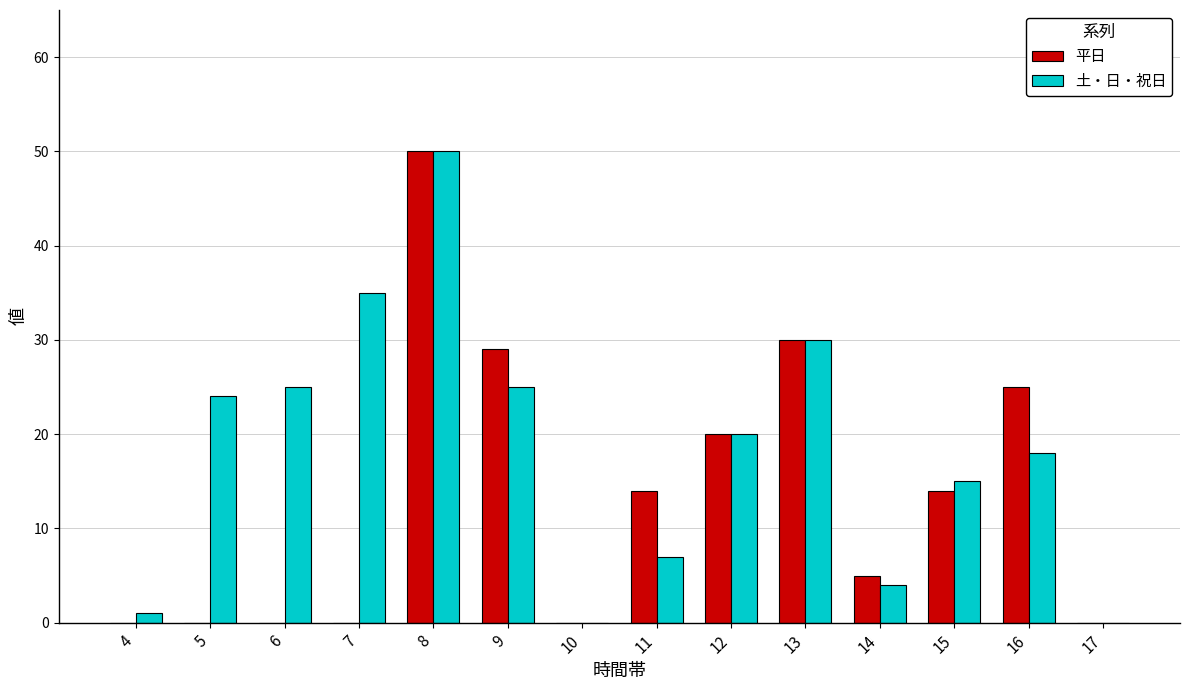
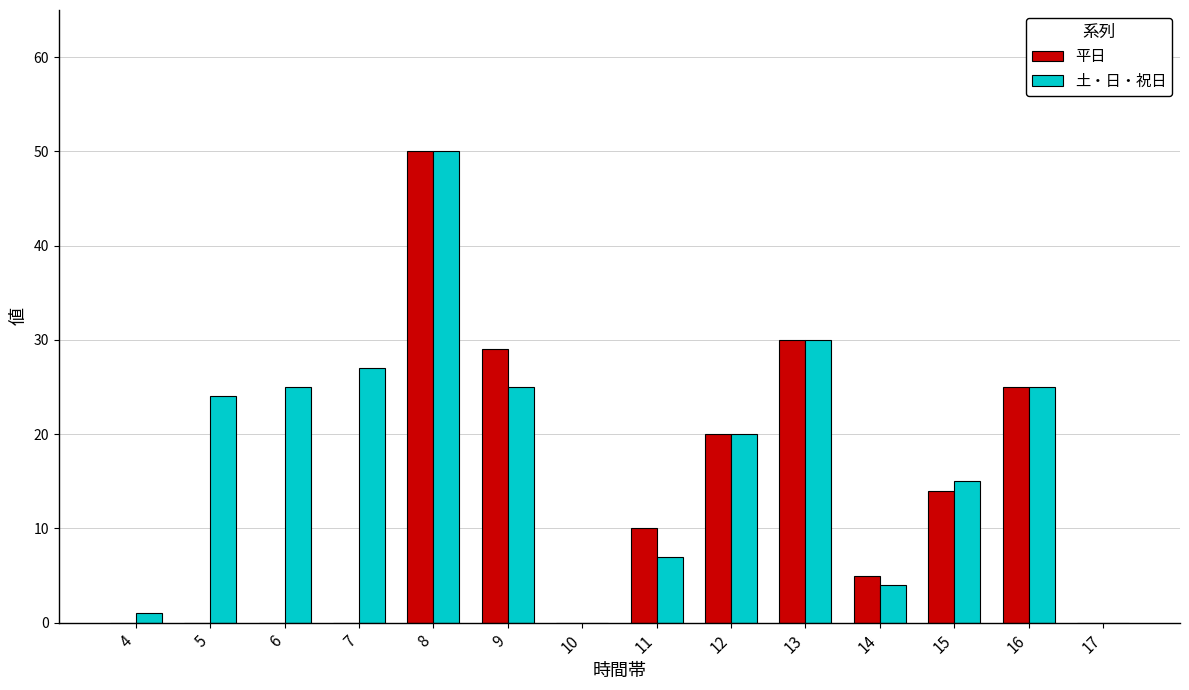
  {
    "平日": {
      "4": 0,
      "5": 0,
      "6": 0,
      "7": 0,
      "8": 50,
      "9": 29,
      "10": 0,
-     "11": 14,
+     "11": 10,
      "12": 20,
      "13": 30,
      "14": 5,
      "15": 14,
      "16": 25,
      "17": 0
    },
    "土・日・祝日": {
      "4": 1,
      "5": 24,
      "6": 25,
-     "7": 35,
+     "7": 27,
      "8": 50,
      "9": 25,
      "10": 0,
      "11": 7,
      "12": 20,
      "13": 30,
      "14": 4,
      "15": 15,
-     "16": 18,
+     "16": 25,
      "17": 0
    }
  }
